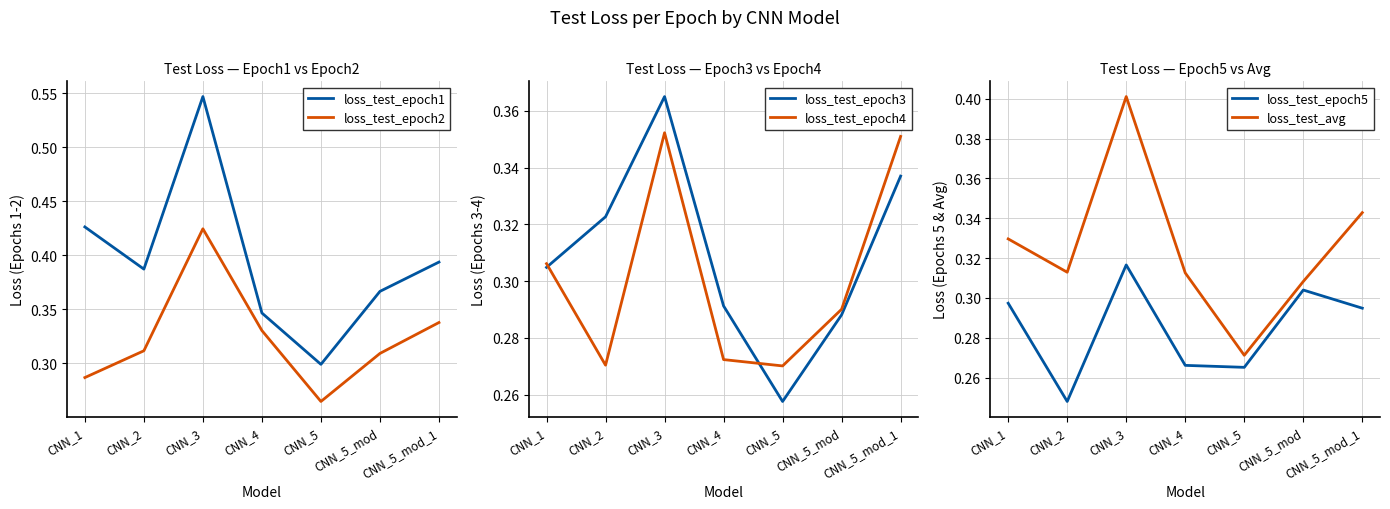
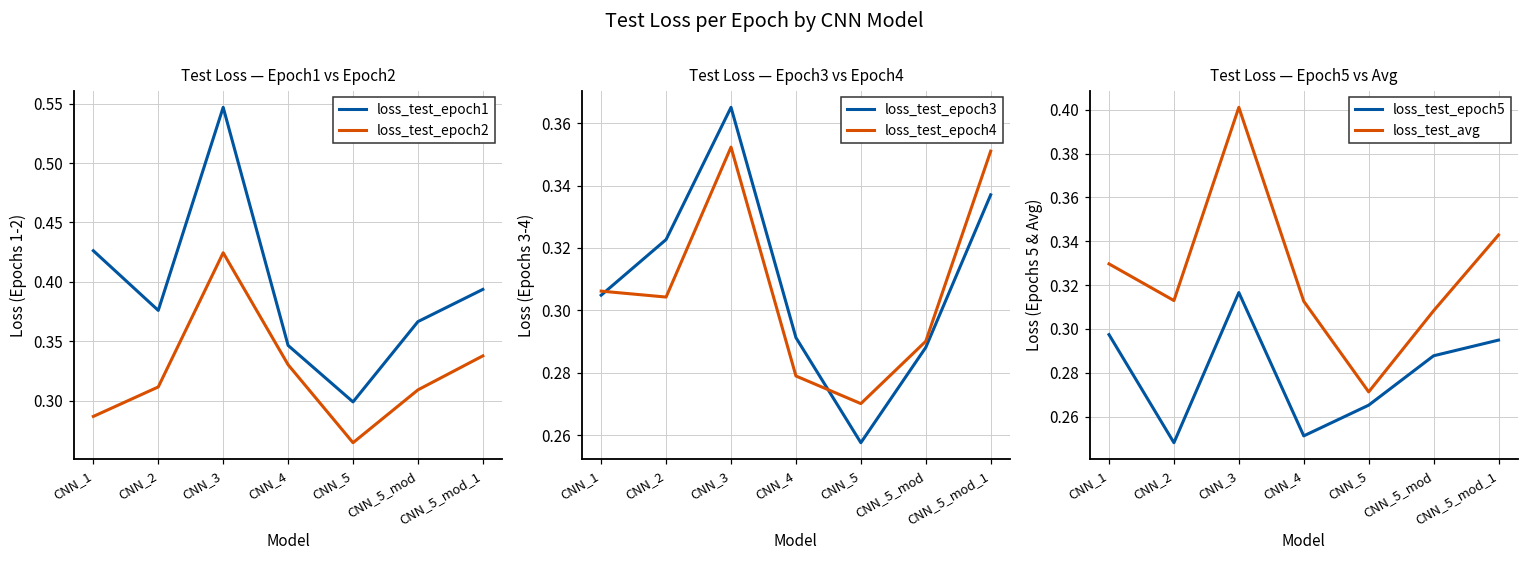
  {
    "Test Loss — Epoch1 vs Epoch2": {
      "loss_test_epoch1": {
        "CNN_1": 0.426,
-       "CNN_2": 0.387,
+       "CNN_2": 0.376,
        "CNN_3": 0.547,
        "CNN_4": 0.346,
        "CNN_5": 0.299,
        "CNN_5_mod": 0.366,
        "CNN_5_mod_1": 0.394
      },
      "loss_test_epoch2": {
        "CNN_1": 0.287,
        "CNN_2": 0.311,
        "CNN_3": 0.424,
        "CNN_4": 0.330,
        "CNN_5": 0.264,
        "CNN_5_mod": 0.309,
        "CNN_5_mod_1": 0.338
      }
    },
    "Test Loss — Epoch3 vs Epoch4": {
      "loss_test_epoch3": {
        "CNN_1": 0.305,
        "CNN_2": 0.323,
        "CNN_3": 0.365,
        "CNN_4": 0.291,
        "CNN_5": 0.258,
        "CNN_5_mod": 0.288,
        "CNN_5_mod_1": 0.337
      },
      "loss_test_epoch4": {
        "CNN_1": 0.306,
-       "CNN_2": 0.270,
+       "CNN_2": 0.304,
        "CNN_3": 0.352,
-       "CNN_4": 0.272,
+       "CNN_4": 0.279,
        "CNN_5": 0.270,
        "CNN_5_mod": 0.290,
        "CNN_5_mod_1": 0.351
      }
    },
    "Test Loss — Epoch5 vs Avg": {
      "loss_test_epoch5": {
        "CNN_1": 0.297,
        "CNN_2": 0.248,
        "CNN_3": 0.317,
-       "CNN_4": 0.266,
+       "CNN_4": 0.251,
        "CNN_5": 0.265,
-       "CNN_5_mod": 0.304,
+       "CNN_5_mod": 0.288,
        "CNN_5_mod_1": 0.295
      },
      "loss_test_avg": {
        "CNN_1": 0.330,
        "CNN_2": 0.313,
        "CNN_3": 0.401,
        "CNN_4": 0.313,
        "CNN_5": 0.271,
        "CNN_5_mod": 0.308,
        "CNN_5_mod_1": 0.343
      }
    }
  }
